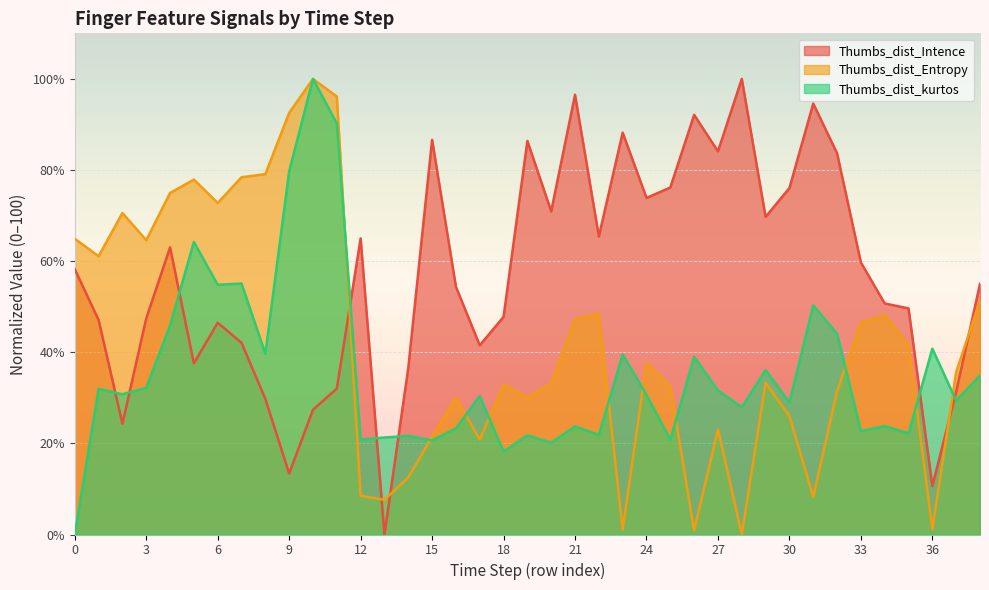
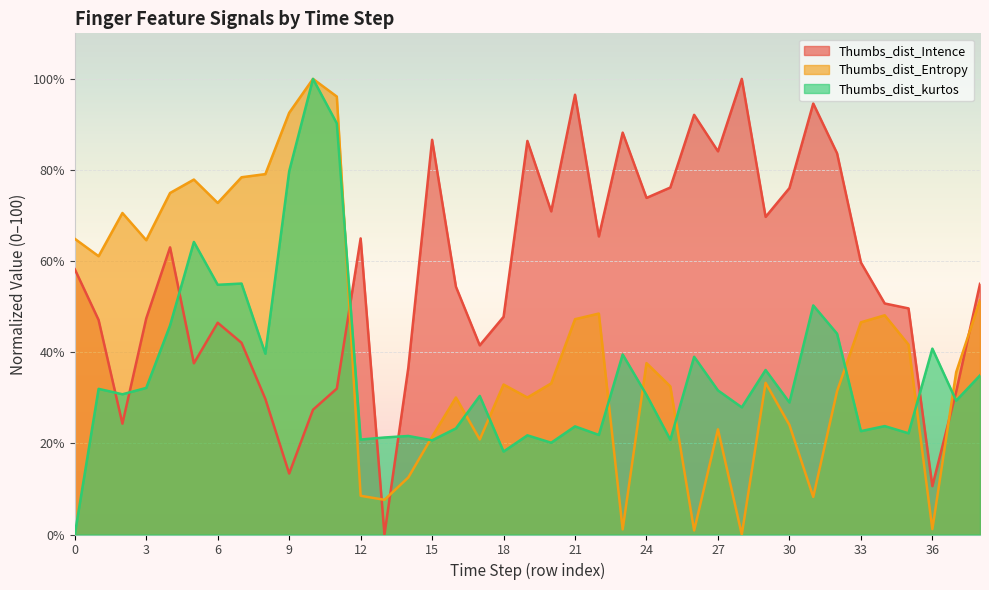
  {
    "Thumbs_dist_Intence": {
      "0": "58%",
      "3": "47%",
      "6": "46%",
      "9": "13%",
      "12": "65%",
      "15": "87%",
      "18": "48%",
      "21": "97%",
      "24": "74%",
      "27": "84%",
      "30": "76%",
      "33": "60%",
      "36": "11%"
    },
    "Thumbs_dist_Entropy": {
      "0": "65%",
      "3": "65%",
      "6": "73%",
      "9": "93%",
      "12": "8%",
      "15": "21%",
      "18": "33%",
      "21": "47%",
      "24": "38%",
      "27": "23%",
-     "30": "26%",
+     "30": "24%",
      "33": "47%",
      "36": "1%"
    },
    "Thumbs_dist_kurtos": {
      "0": "0%",
      "3": "32%",
      "6": "55%",
      "9": "80%",
      "12": "21%",
      "15": "21%",
      "18": "18%",
      "21": "24%",
      "24": "31%",
      "27": "32%",
      "30": "29%",
      "33": "23%",
      "36": "41%"
    }
  }
